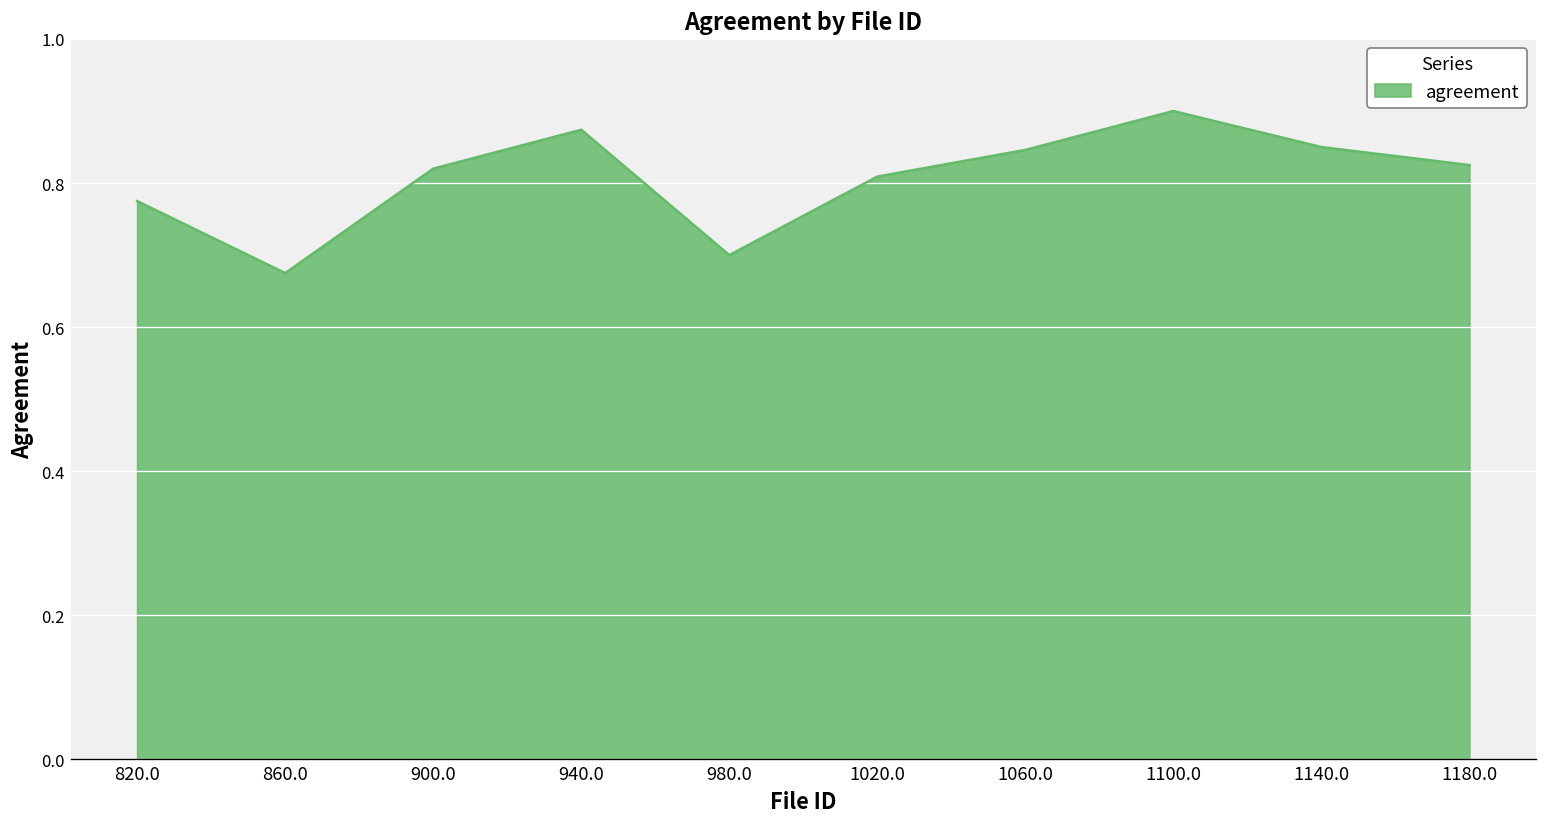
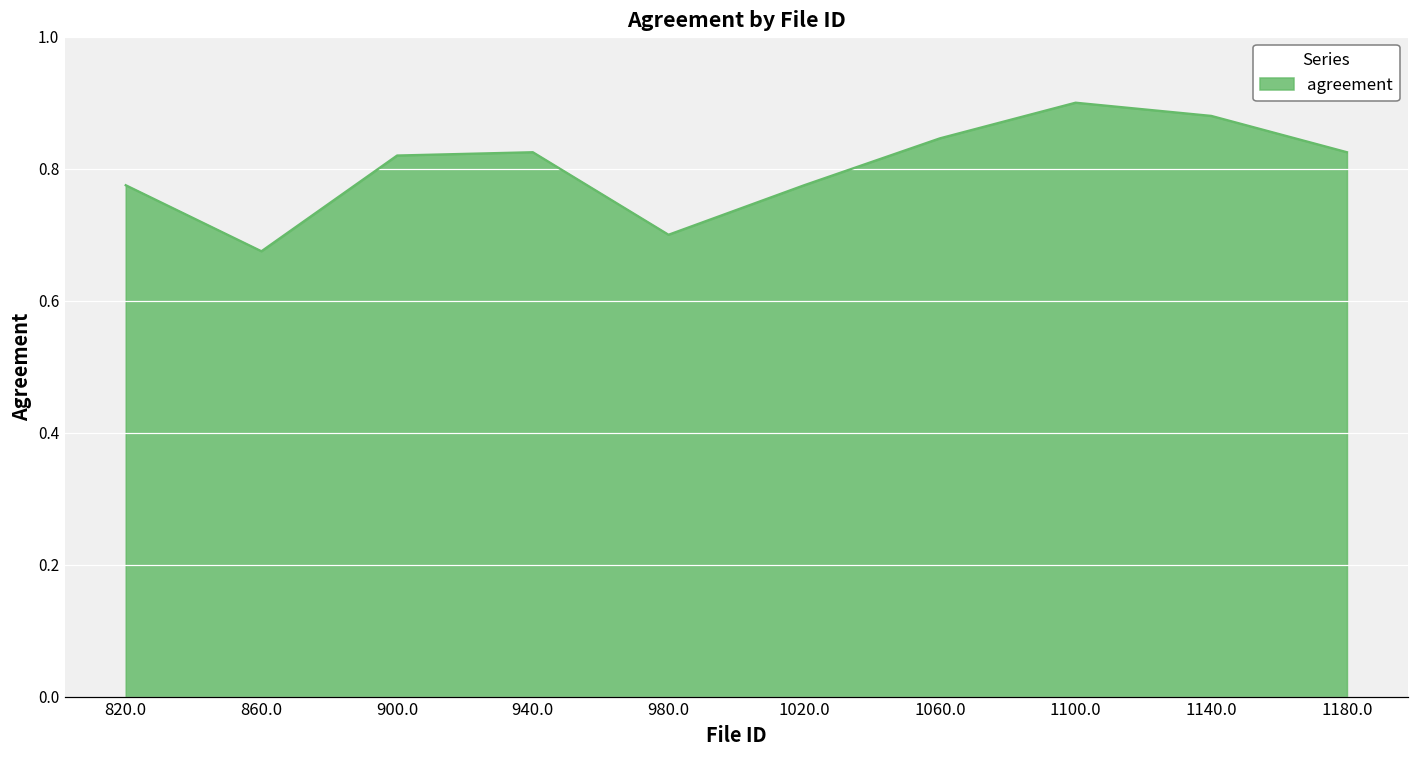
  {
    "820.0": 0.78,
    "860.0": 0.68,
    "900.0": 0.82,
-   "940.0": 0.87,
+   "940.0": 0.83,
    "980.0": 0.70,
-   "1020.0": 0.81,
+   "1020.0": 0.78,
    "1060.0": 0.85,
    "1100.0": 0.90,
-   "1140.0": 0.85,
+   "1140.0": 0.88,
    "1180.0": 0.83
  }
